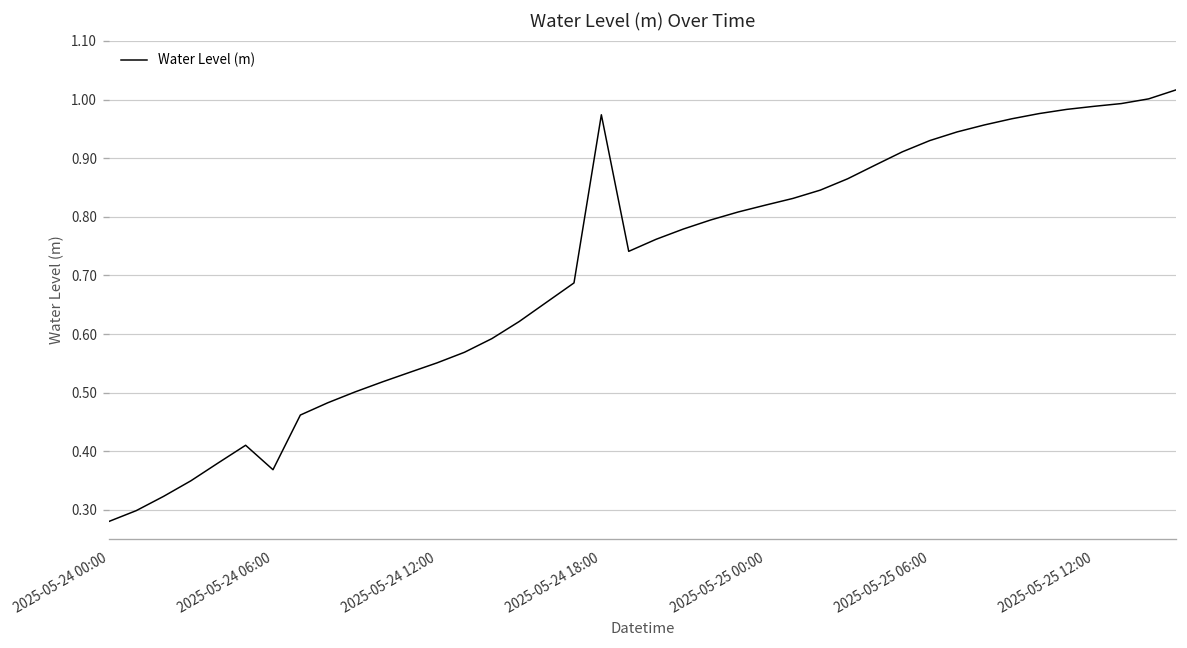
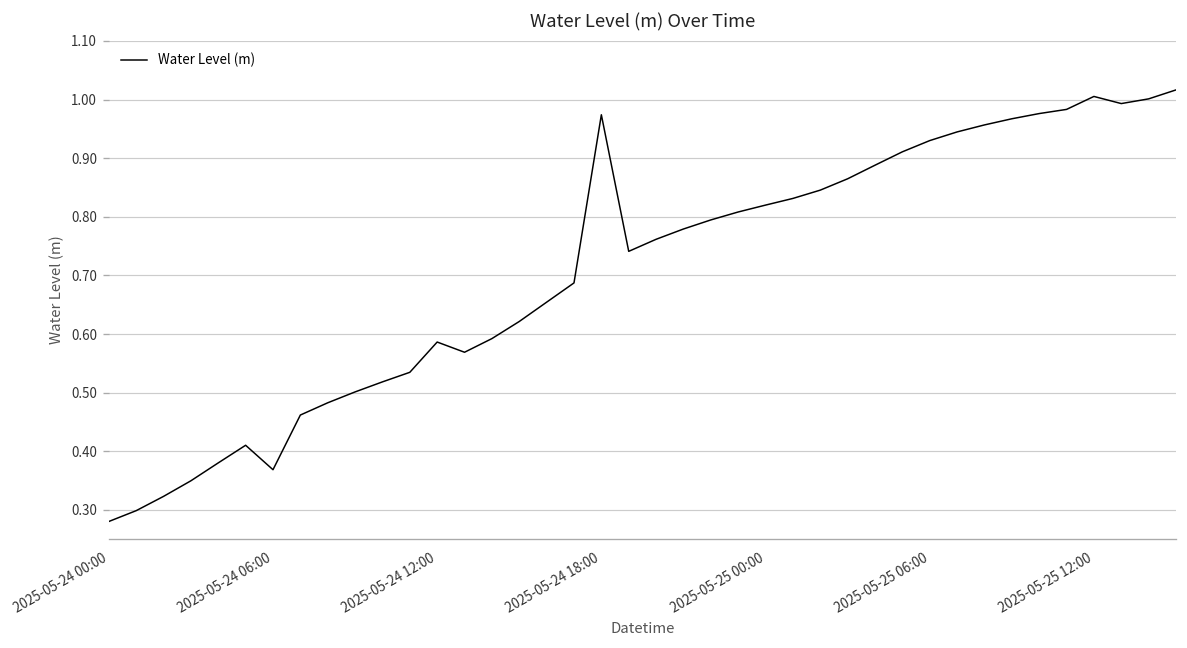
  {
    "2025-05-24 00:00": 0.28,
    "2025-05-24 06:00": 0.37,
-   "2025-05-24 12:00": 0.55,
+   "2025-05-24 12:00": 0.59,
    "2025-05-24 18:00": 0.97,
    "2025-05-25 00:00": 0.82,
    "2025-05-25 06:00": 0.93,
-   "2025-05-25 12:00": 0.99
+   "2025-05-25 12:00": 1.01
  }
